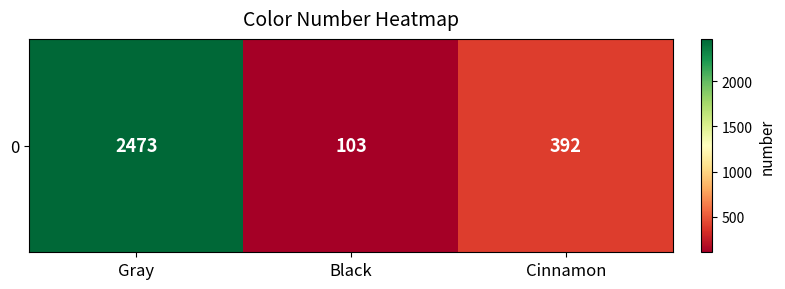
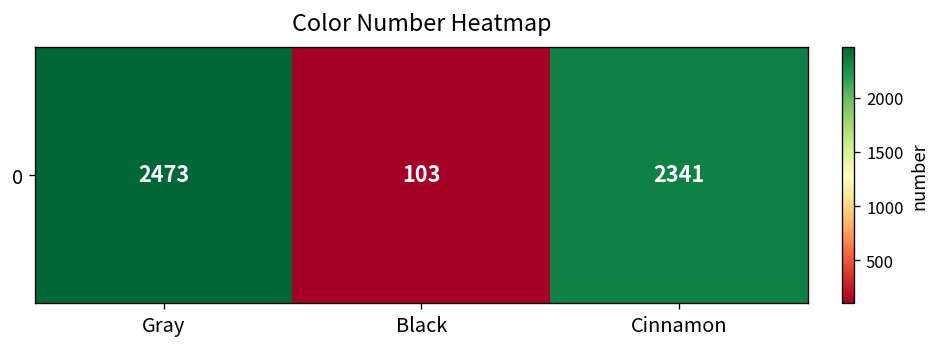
  {
    "0": {
      "Gray": 2473,
      "Black": 103,
-     "Cinnamon": 392
+     "Cinnamon": 2341
    }
  }
